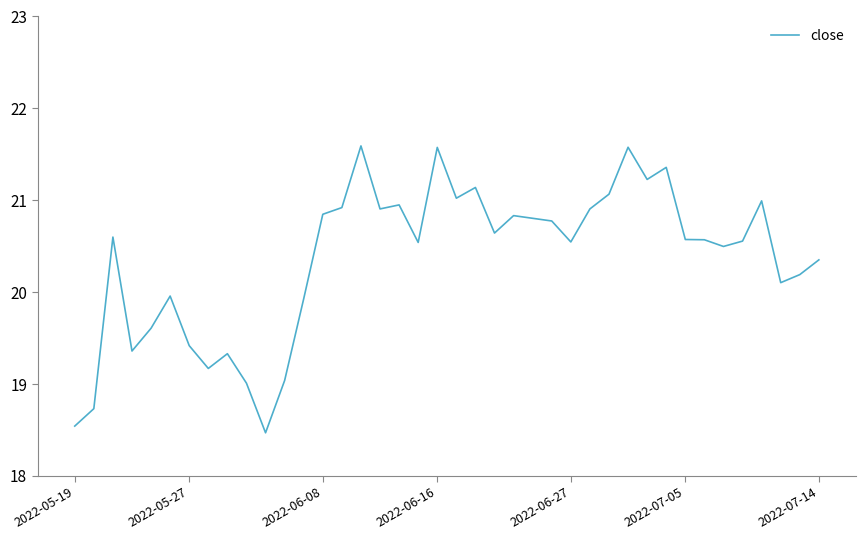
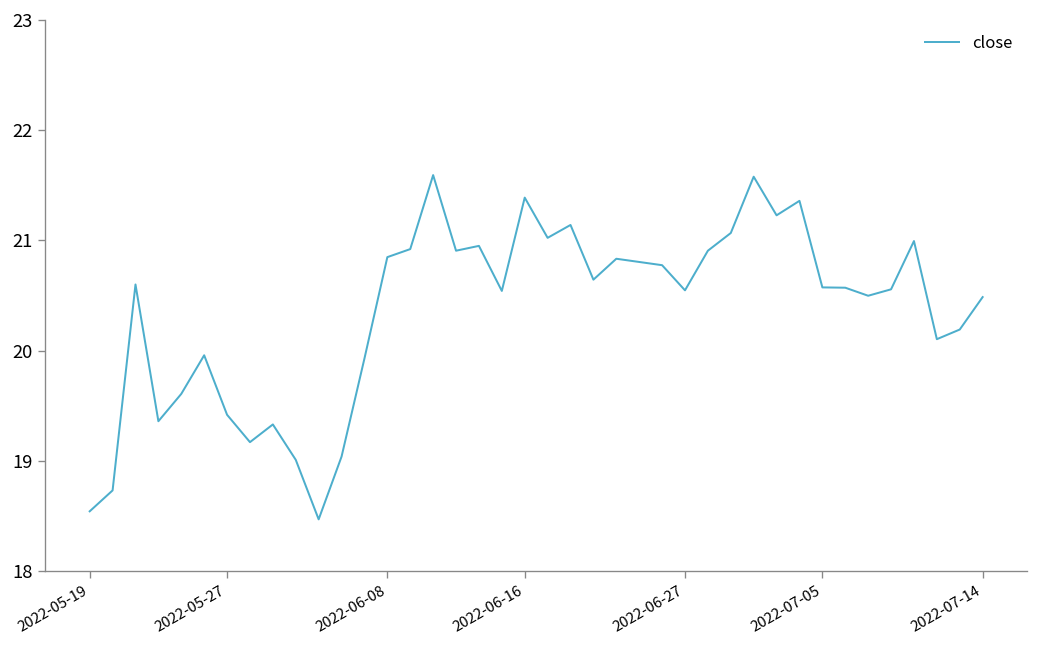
  {
    "2022-05-19": 18.5,
    "2022-05-27": 19.4,
    "2022-06-08": 20.8,
-   "2022-06-16": 21.6,
+   "2022-06-16": 21.4,
    "2022-06-27": 20.5,
    "2022-07-05": 20.6,
-   "2022-07-14": 20.4
+   "2022-07-14": 20.5
  }
